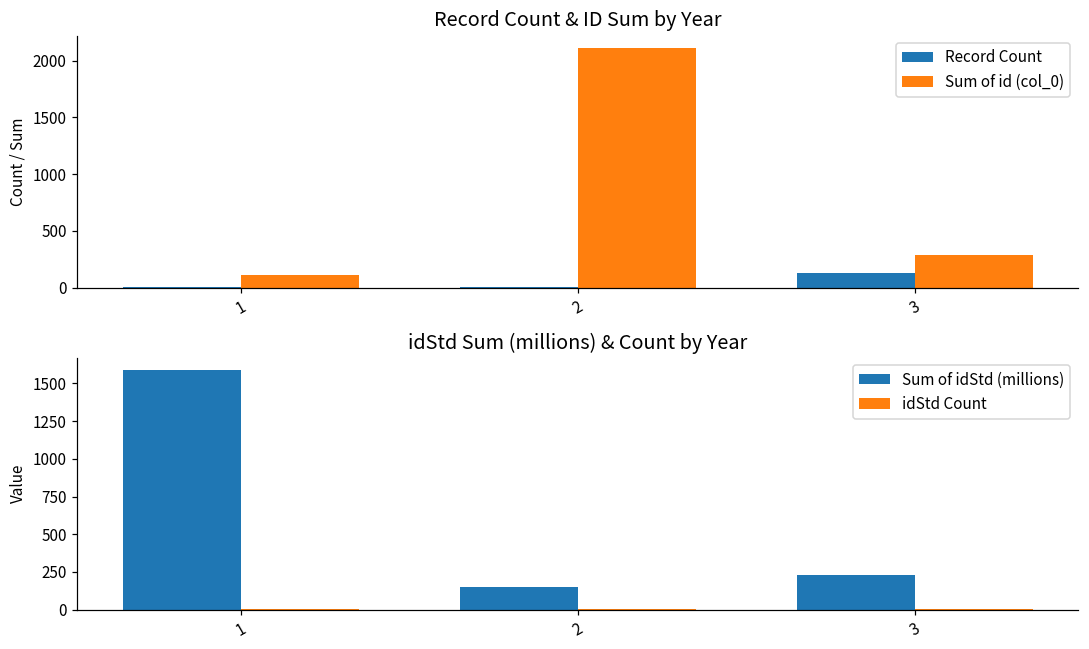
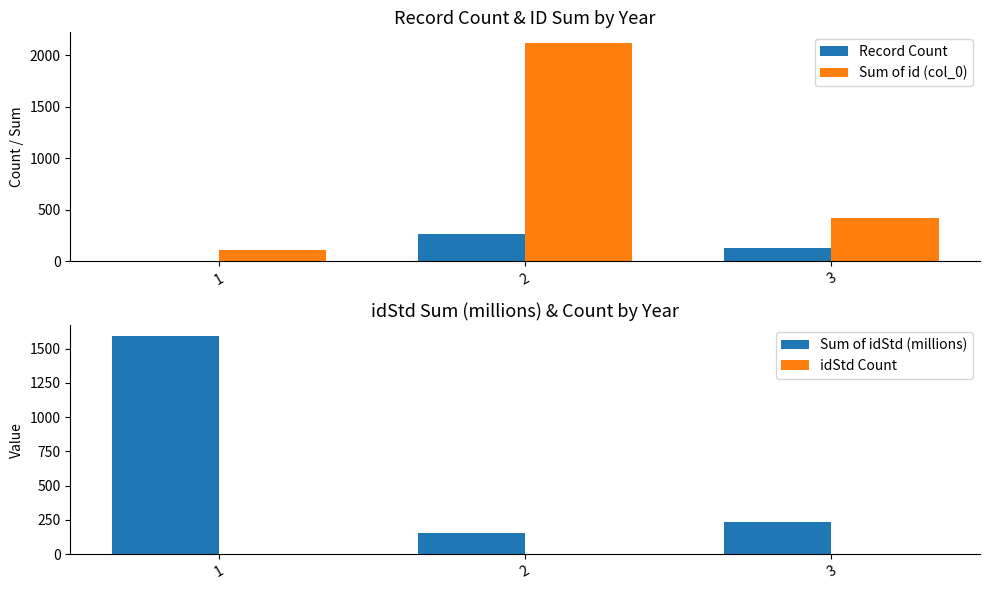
  {
    "Record Count & ID Sum by Year": {
      "Record Count": {
-       "2": 0,
+       "2": 260,
        "3": 130
      },
      "Sum of id (col_0)": {
        "1": 120,
        "2": 2120,
-       "3": 290
+       "3": 420
      }
    },
    "idStd Sum (millions) & Count by Year": {
      "Sum of idStd (millions)": {
        "1": 1590,
        "2": 150,
        "3": 230
      }
    }
  }
